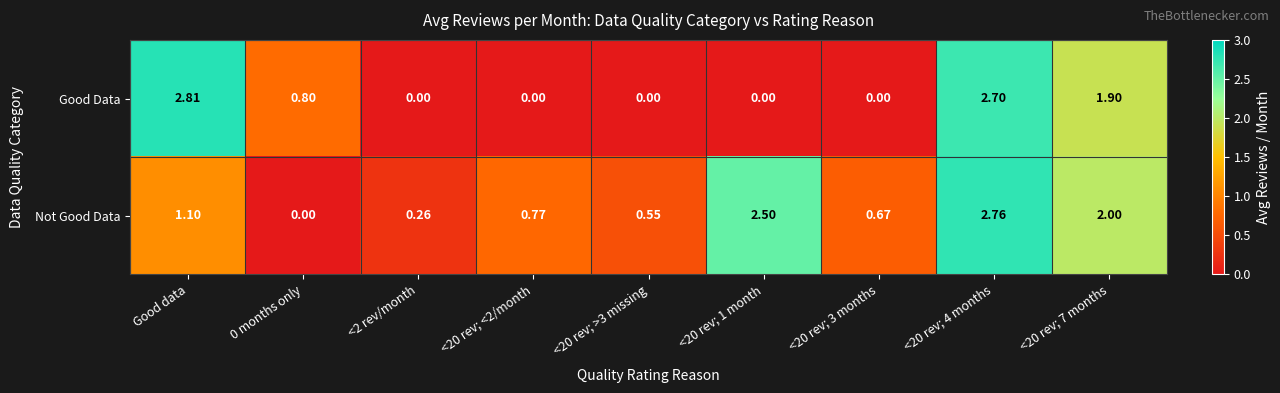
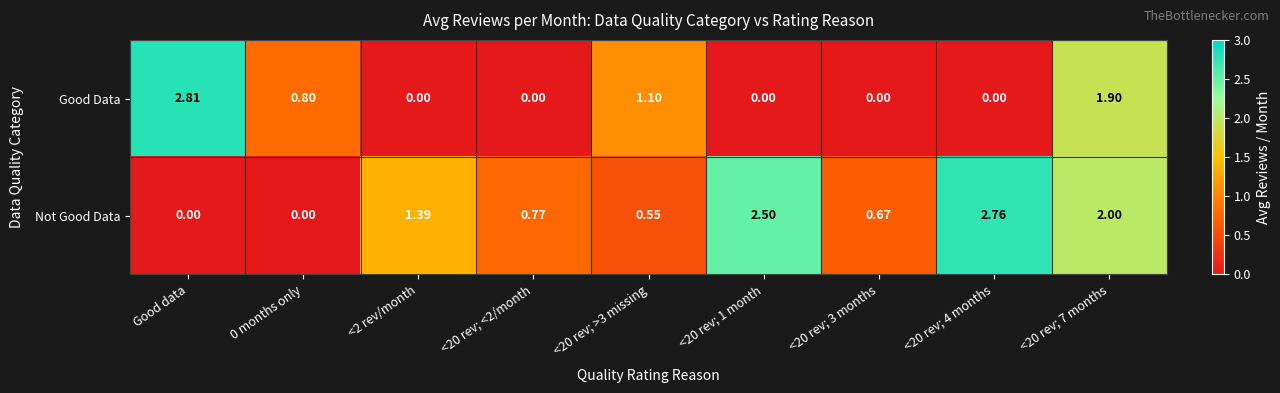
  {
    "Good Data": {
      "Good data": 2.81,
      "0 months only": 0.80,
      "<2 rev/month": 0.00,
      "<20 rev; <2/month": 0.00,
-     "<20 rev; >3 missing": 0.00,
+     "<20 rev; >3 missing": 1.10,
      "<20 rev; 1 month": 0.00,
      "<20 rev; 3 months": 0.00,
-     "<20 rev; 4 months": 2.70,
+     "<20 rev; 4 months": 0.00,
      "<20 rev; 7 months": 1.90
    },
    "Not Good Data": {
-     "Good data": 1.10,
+     "Good data": 0.00,
      "0 months only": 0.00,
-     "<2 rev/month": 0.26,
+     "<2 rev/month": 1.39,
      "<20 rev; <2/month": 0.77,
      "<20 rev; >3 missing": 0.55,
      "<20 rev; 1 month": 2.50,
      "<20 rev; 3 months": 0.67,
      "<20 rev; 4 months": 2.76,
      "<20 rev; 7 months": 2.00
    }
  }
